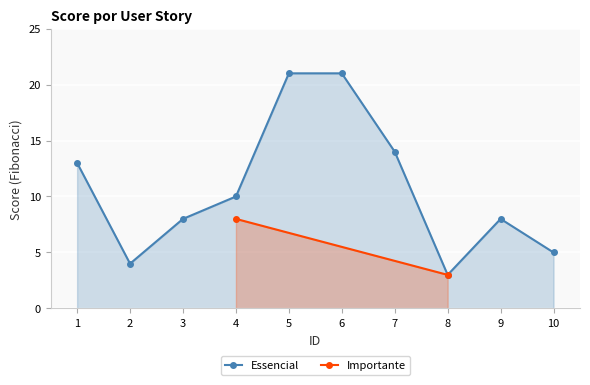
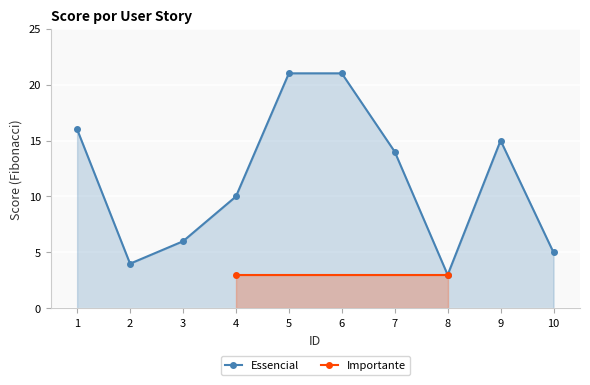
  {
    "Essencial": {
-     "1": 13,
+     "1": 16,
      "2": 4,
-     "3": 8,
+     "3": 6,
      "4": 10,
      "5": 21,
      "6": 21,
      "7": 14,
-     "9": 8,
+     "9": 15,
      "10": 5
    },
    "Importante": {
-     "4": 8
+     "4": 3
    }
  }
